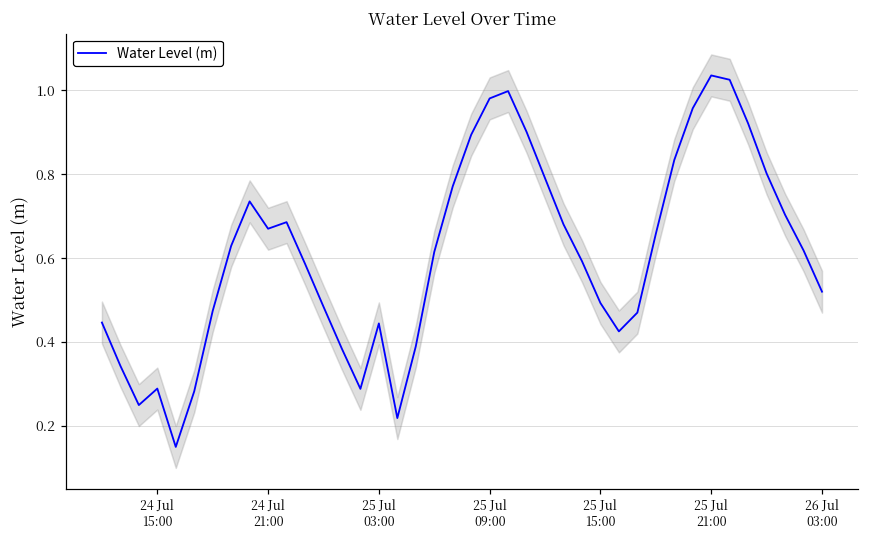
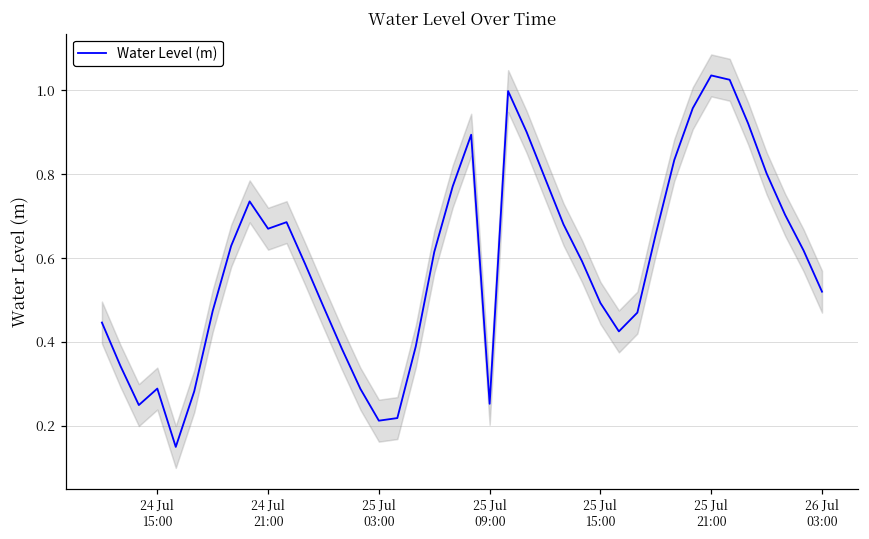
  {
    "Water Level (m)": {
      "24 Jul 15:00": 0.29,
      "24 Jul 21:00": 0.67,
-     "25 Jul 03:00": 0.44,
-     "25 Jul 09:00": 0.98,
+     "25 Jul 03:00": 0.21,
+     "25 Jul 09:00": 0.25,
      "25 Jul 15:00": 0.49,
      "25 Jul 21:00": 1.04,
      "26 Jul 03:00": 0.52
    }
  }
